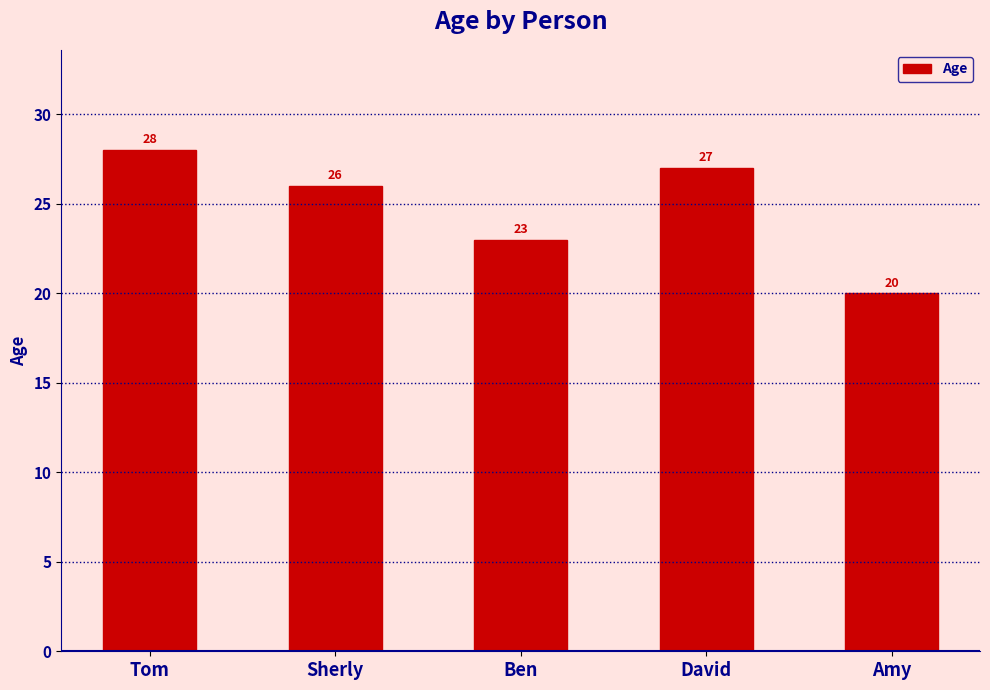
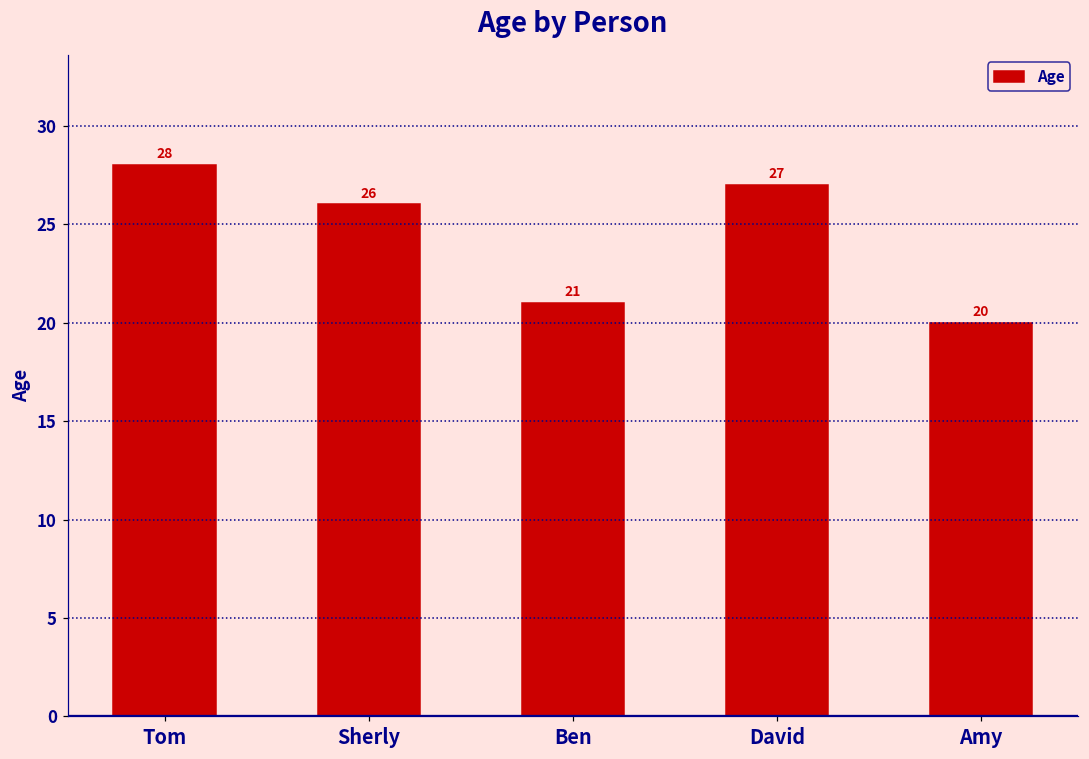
  {
    "Tom": 28,
    "Sherly": 26,
-   "Ben": 23,
+   "Ben": 21,
    "David": 27,
    "Amy": 20
  }
